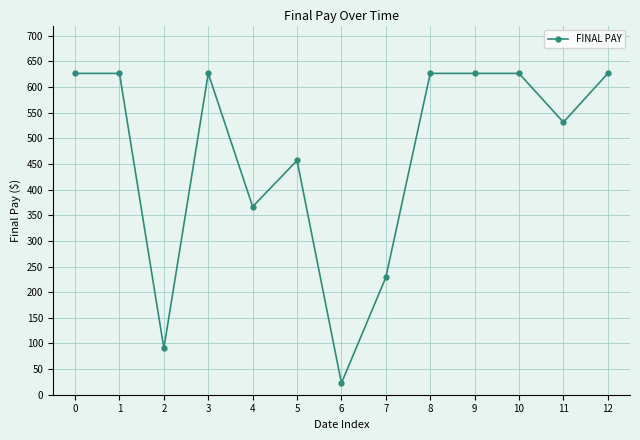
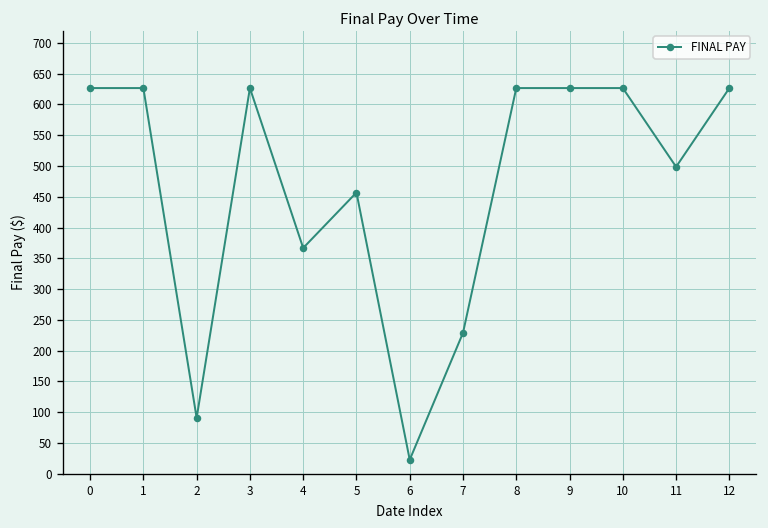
  {
    "0": 630,
    "1": 630,
    "2": 90,
    "3": 630,
    "4": 370,
    "5": 460,
    "6": 20,
    "7": 230,
    "8": 630,
    "9": 630,
    "10": 630,
-   "11": 530,
+   "11": 500,
    "12": 630
  }
